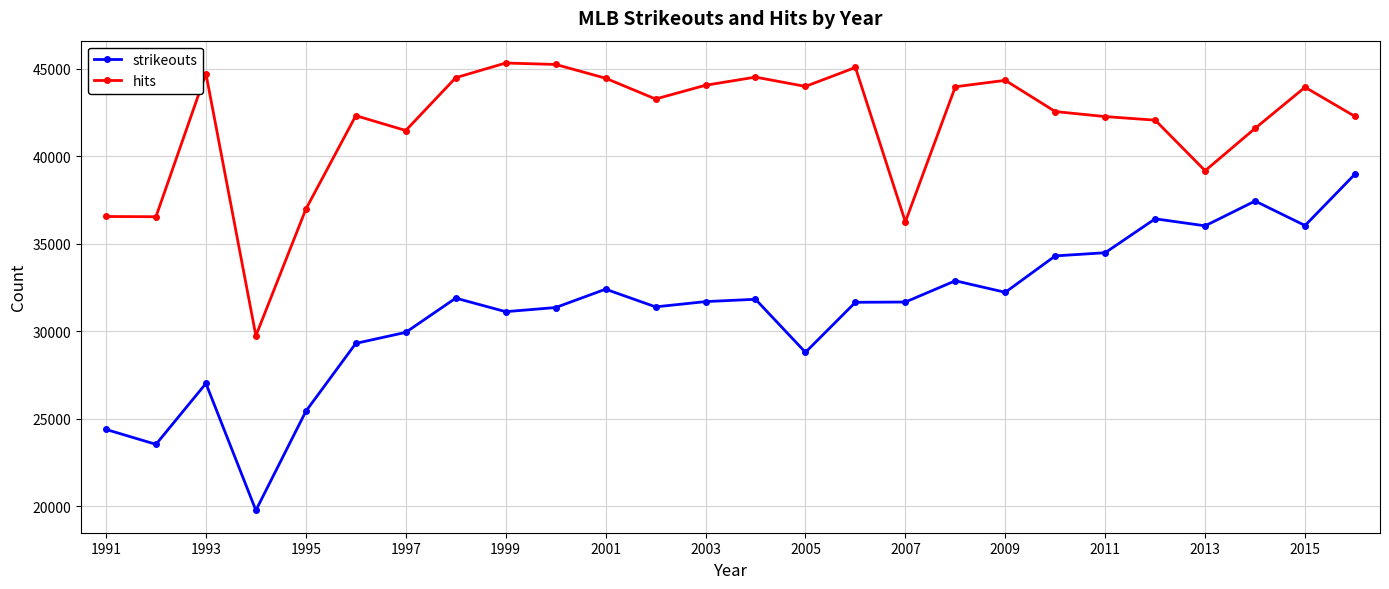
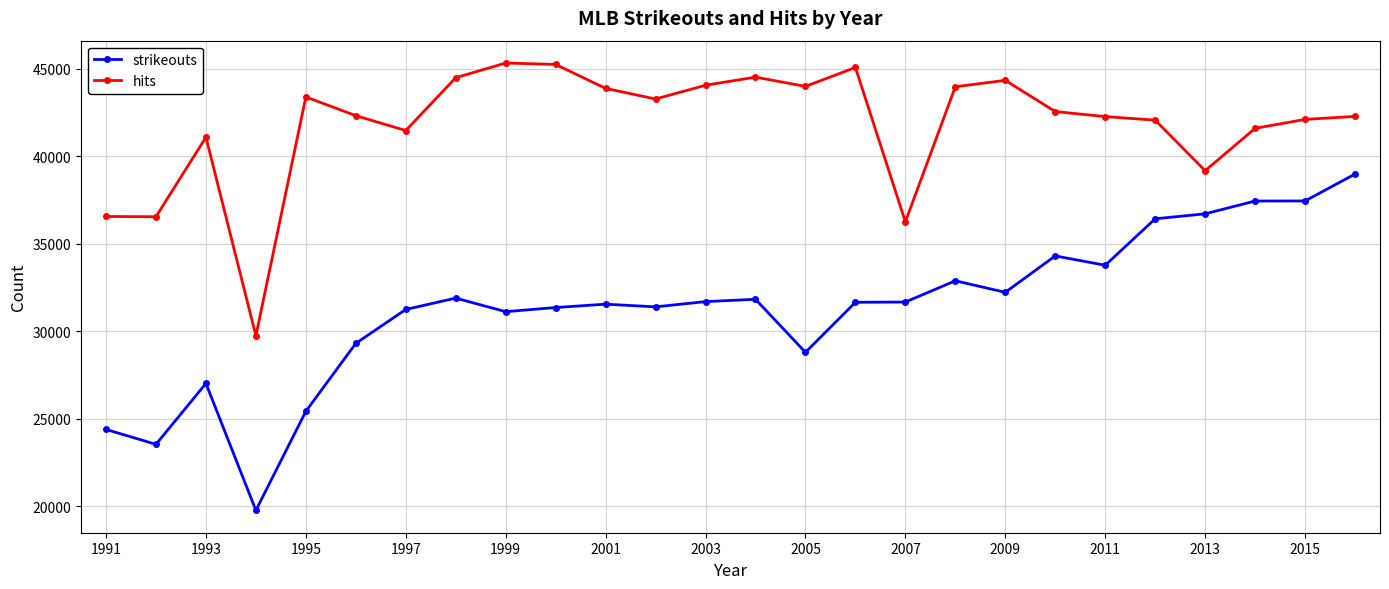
  {
    "strikeouts": {
      "1991": 24400,
      "1993": 27000,
      "1995": 25400,
-     "1997": 29900,
+     "1997": 31200,
      "1999": 31100,
-     "2001": 32400,
+     "2001": 31500,
      "2003": 31700,
      "2005": 28800,
      "2007": 31700,
      "2009": 32200,
-     "2011": 34500,
-     "2013": 36000,
-     "2015": 36000
+     "2011": 33800,
+     "2013": 36700,
+     "2015": 37400
    },
    "hits": {
      "1991": 36600,
-     "1993": 44700,
-     "1995": 37000,
+     "1993": 41100,
+     "1995": 43400,
      "1997": 41500,
      "1999": 45300,
-     "2001": 44500,
+     "2001": 43900,
      "2003": 44100,
      "2005": 44000,
      "2007": 36300,
      "2009": 44300,
      "2011": 42300,
      "2013": 39200,
-     "2015": 43900
+     "2015": 42100
    }
  }
